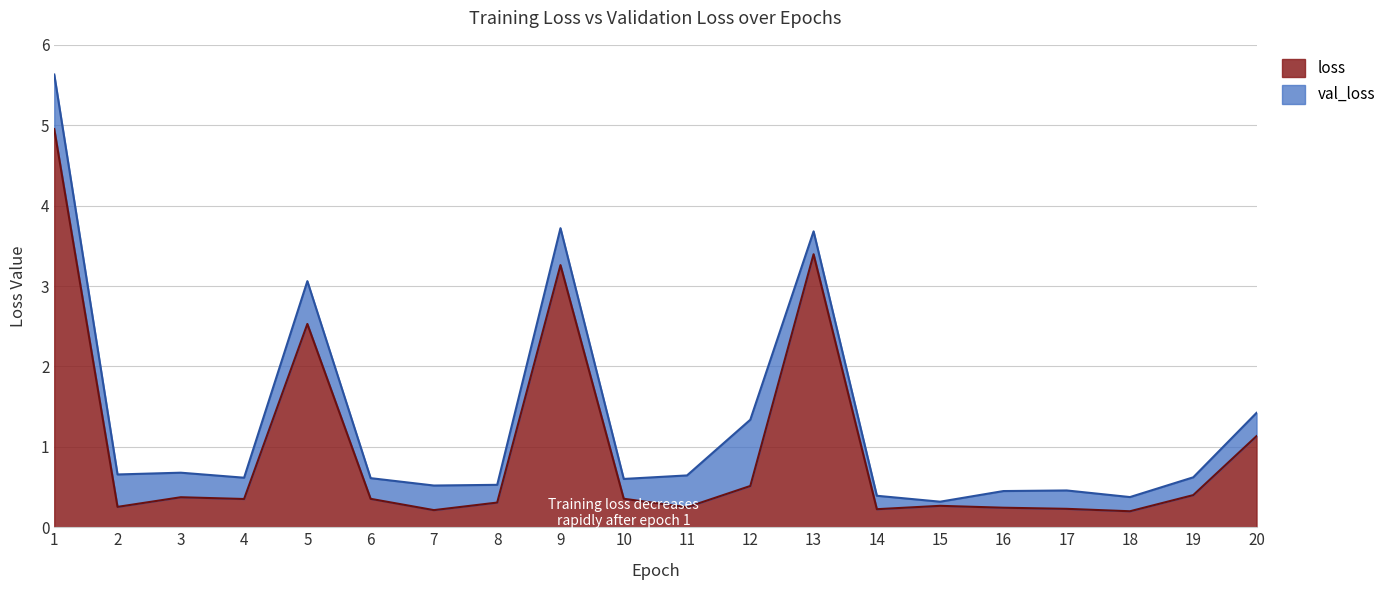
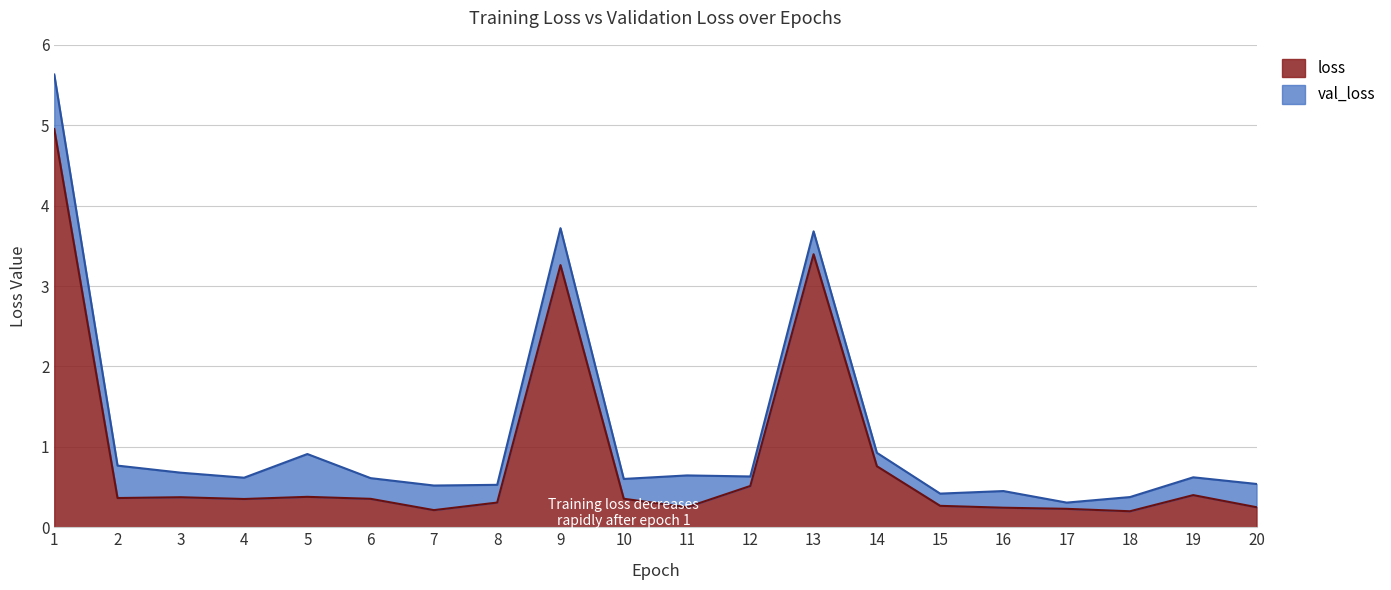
  {
    "loss": {
      "1": 5.0,
-     "2": 0.3,
+     "2": 0.4,
      "3": 0.4,
      "4": 0.4,
-     "5": 2.5,
+     "5": 0.4,
      "6": 0.4,
      "7": 0.2,
      "8": 0.3,
      "9": 3.3,
      "12": 0.5,
      "13": 3.4,
-     "14": 0.2,
+     "14": 0.8,
      "15": 0.3,
      "16": 0.2,
      "17": 0.2,
      "18": 0.2,
      "19": 0.4,
-     "20": 1.1
+     "20": 0.2
    },
    "val_loss": {
      "1": 0.7,
      "2": 0.4,
      "3": 0.3,
      "4": 0.3,
      "5": 0.5,
      "6": 0.3,
      "7": 0.3,
      "8": 0.2,
      "9": 0.5,
      "10": 0.2,
      "11": 0.4,
-     "12": 0.8,
+     "12": 0.1,
      "13": 0.3,
      "14": 0.2,
-     "15": 0.1,
+     "15": 0.2,
      "16": 0.2,
-     "17": 0.2,
+     "17": 0.1,
      "18": 0.2,
      "19": 0.2,
      "20": 0.3
    }
  }
